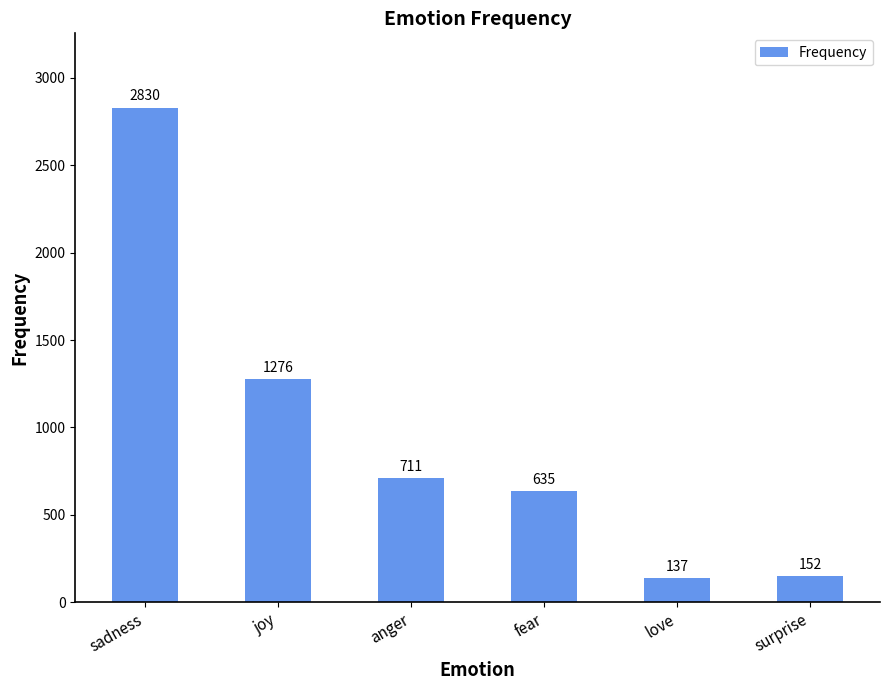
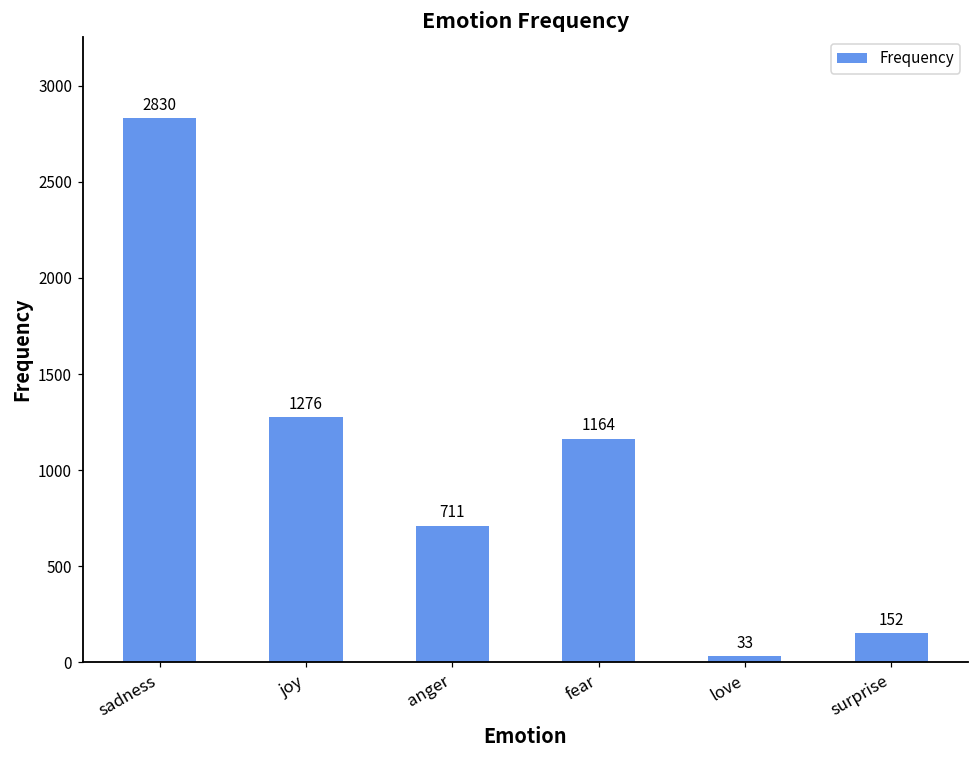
  {
    "sadness": 2830,
    "joy": 1276,
    "anger": 711,
-   "fear": 635,
-   "love": 137,
+   "fear": 1164,
+   "love": 33,
    "surprise": 152
  }
